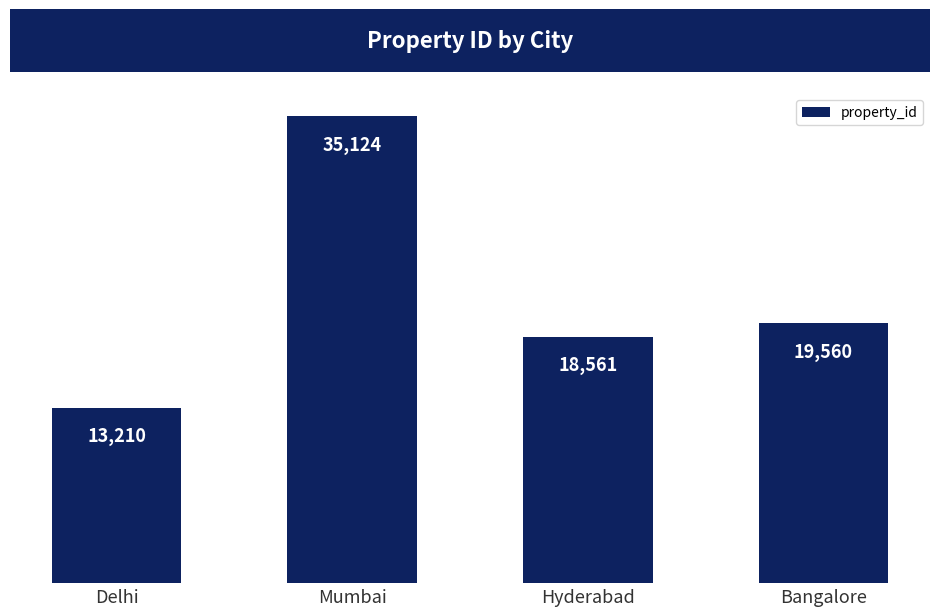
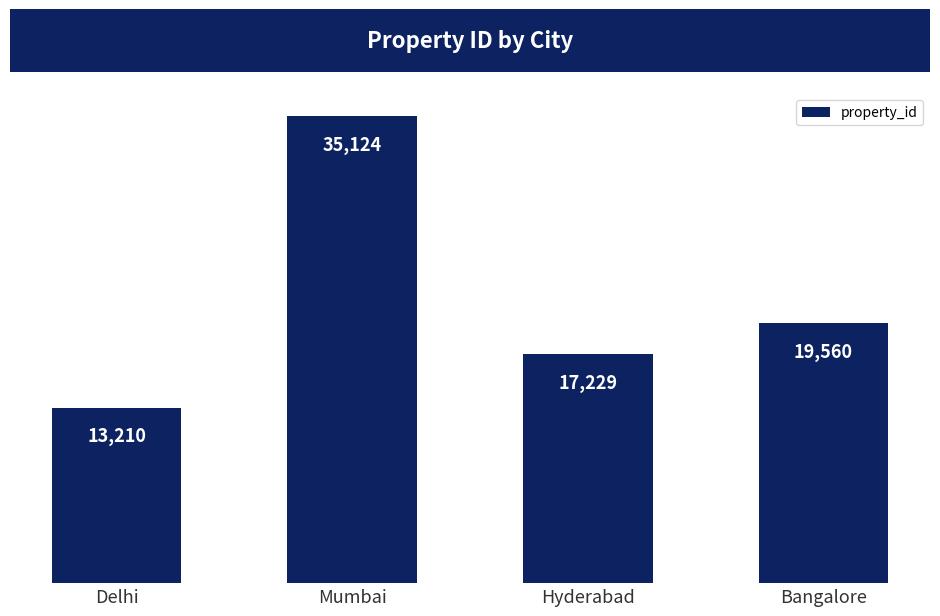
  {
    "Delhi": "13,210",
    "Mumbai": "35,124",
-   "Hyderabad": "18,561",
+   "Hyderabad": "17,229",
    "Bangalore": "19,560"
  }
